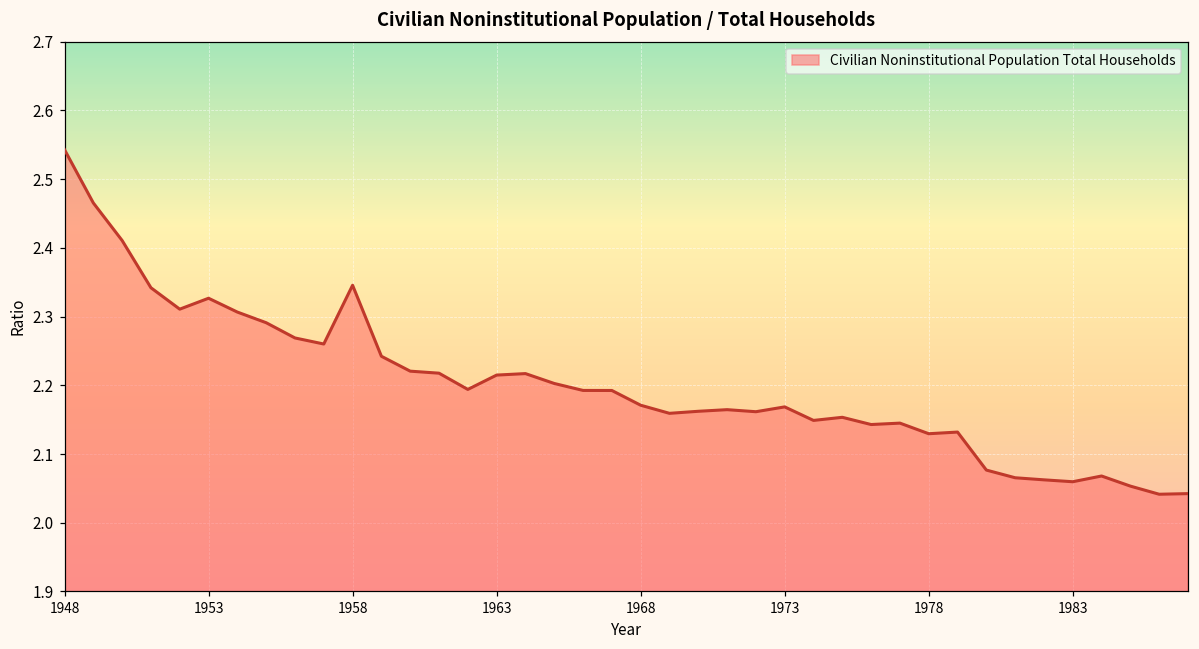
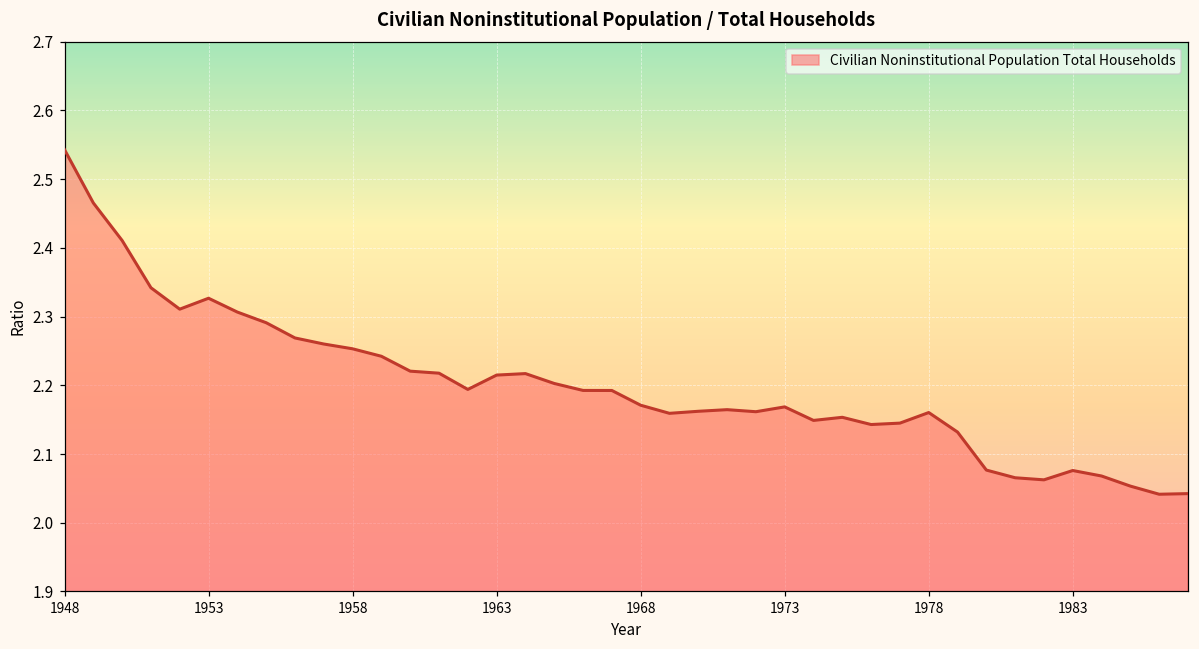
  {
    "1948": 2.54,
    "1953": 2.33,
-   "1958": 2.35,
+   "1958": 2.25,
    "1963": 2.21,
    "1968": 2.17,
    "1973": 2.17,
-   "1978": 2.13,
-   "1983": 2.06
+   "1978": 2.16,
+   "1983": 2.08
  }
